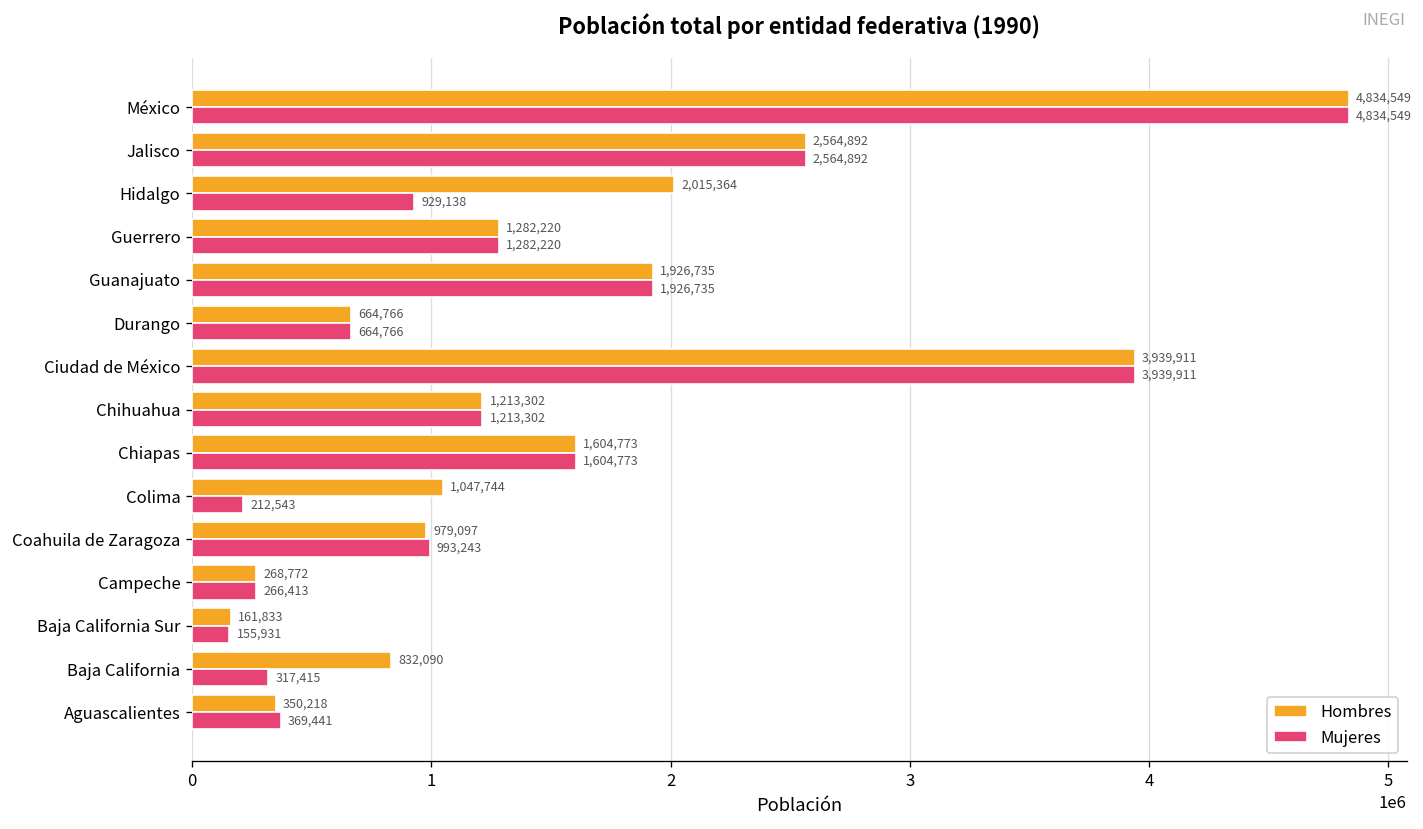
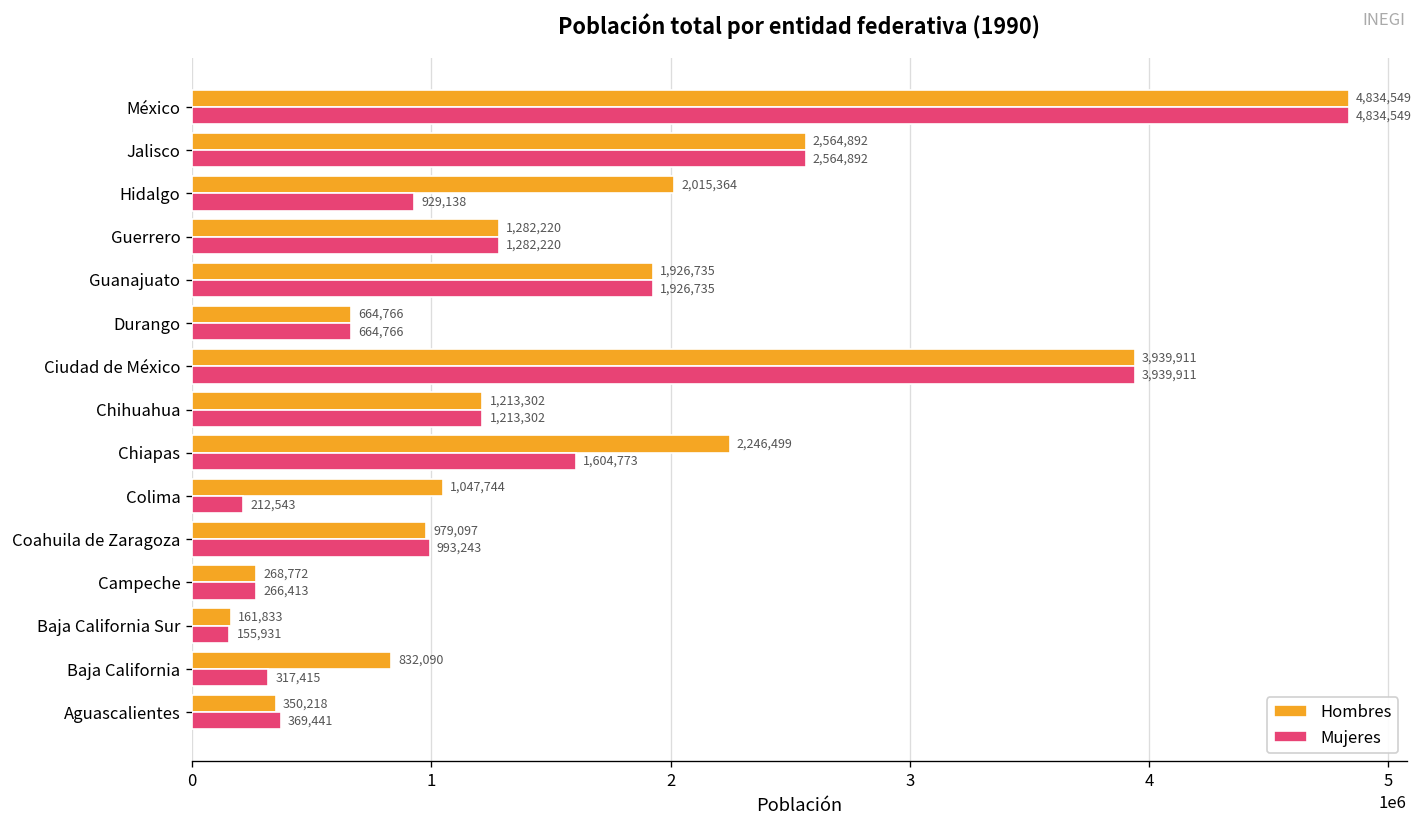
  {
    "Hombres": {
      "México": "4,834,549",
      "Jalisco": "2,564,892",
      "Hidalgo": "2,015,364",
      "Guerrero": "1,282,220",
      "Guanajuato": "1,926,735",
      "Durango": "664,766",
      "Ciudad de México": "3,939,911",
      "Chihuahua": "1,213,302",
-     "Chiapas": "1,604,773",
+     "Chiapas": "2,246,499",
      "Colima": "1,047,744",
      "Coahuila de Zaragoza": "979,097",
      "Campeche": "268,772",
      "Baja California Sur": "161,833",
      "Baja California": "832,090",
      "Aguascalientes": "350,218"
    },
    "Mujeres": {
      "México": "4,834,549",
      "Jalisco": "2,564,892",
      "Hidalgo": "929,138",
      "Guerrero": "1,282,220",
      "Guanajuato": "1,926,735",
      "Durango": "664,766",
      "Ciudad de México": "3,939,911",
      "Chihuahua": "1,213,302",
      "Chiapas": "1,604,773",
      "Colima": "212,543",
      "Coahuila de Zaragoza": "993,243",
      "Campeche": "266,413",
      "Baja California Sur": "155,931",
      "Baja California": "317,415",
      "Aguascalientes": "369,441"
    }
  }
